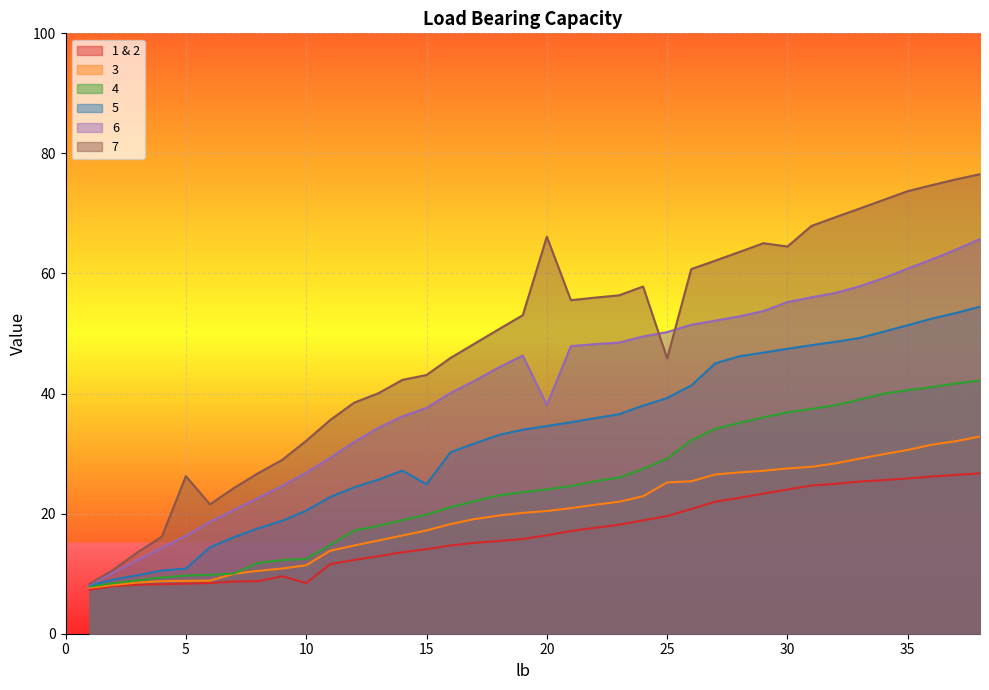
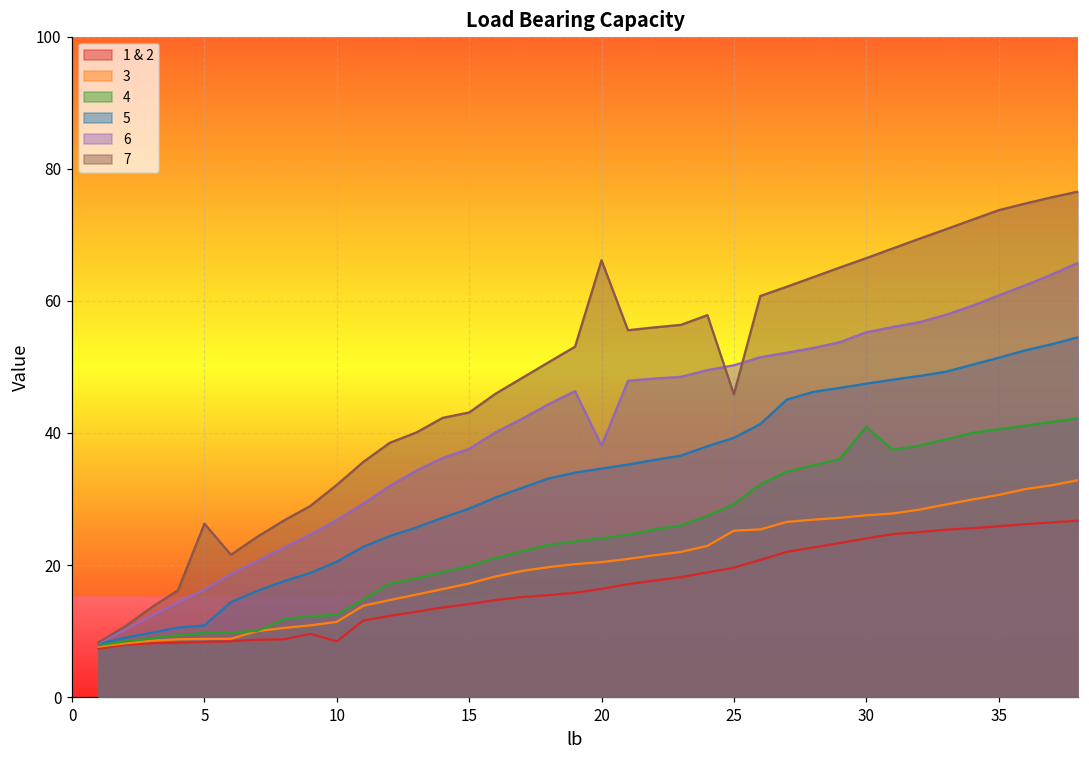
  {
    "1 & 2": {
      "5": 8,
      "10": 8,
      "15": 14,
      "20": 16,
      "25": 20,
      "30": 24,
      "35": 26
    },
    "3": {
      "5": 9,
      "10": 11,
      "15": 17,
      "20": 20,
      "25": 25,
      "30": 28,
      "35": 31
    },
    "4": {
      "5": 10,
      "10": 12,
      "15": 20,
      "20": 24,
      "25": 29,
-     "30": 37,
+     "30": 41,
      "35": 41
    },
    "5": {
      "5": 11,
      "10": 21,
-     "15": 25,
+     "15": 29,
      "20": 35,
      "25": 39,
      "30": 47,
      "35": 51
    },
    "6": {
      "5": 16,
      "10": 27,
      "15": 38,
      "20": 38,
      "25": 50,
      "30": 55,
      "35": 61
    },
    "7": {
      "5": 26,
      "10": 32,
      "15": 43,
      "20": 66,
      "25": 46,
-     "30": 64,
+     "30": 66,
      "35": 74
    }
  }
